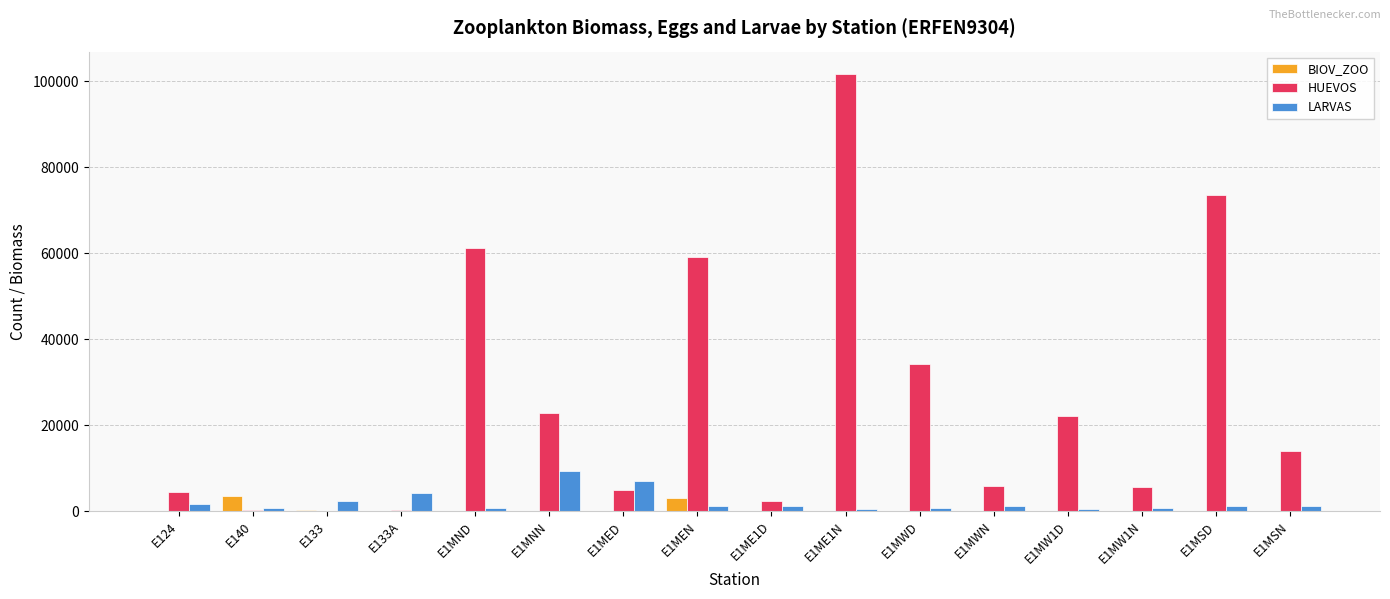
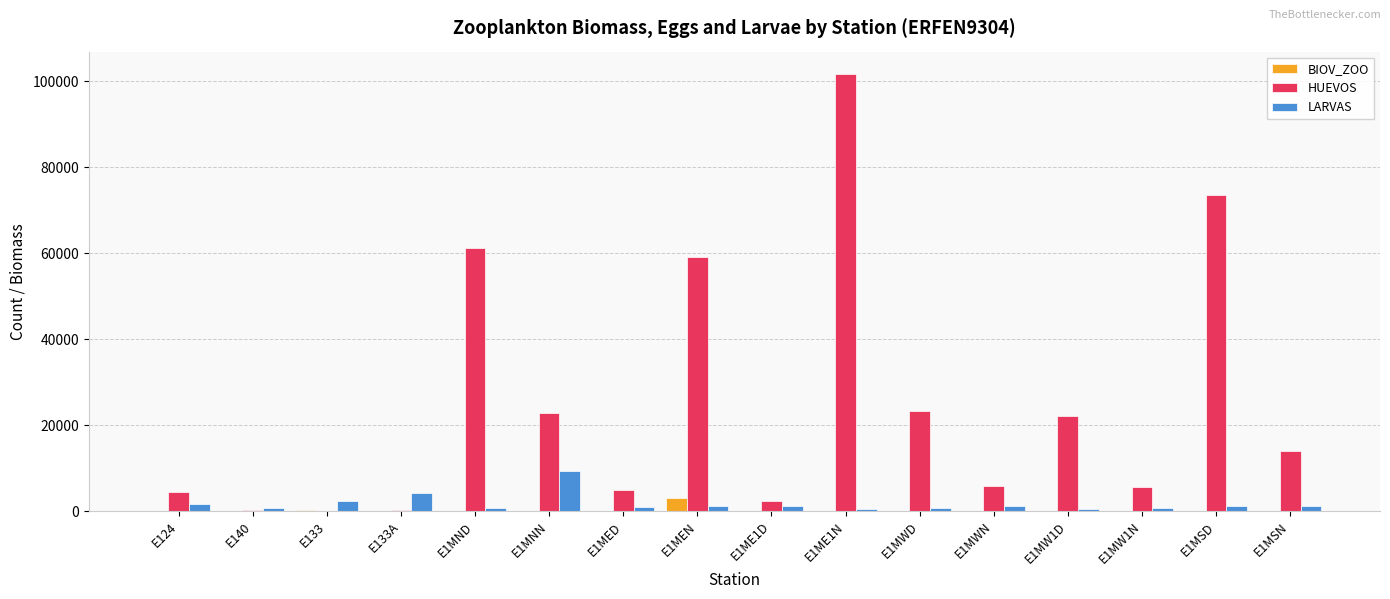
  {
    "BIOV_ZOO": {
-     "E140": 4000,
+     "E140": 0,
      "E1MEN": 3000
    },
    "HUEVOS": {
      "E124": 4000,
      "E133": 0,
      "E1MND": 61000,
      "E1MNN": 23000,
      "E1MED": 5000,
      "E1MEN": 59000,
      "E1ME1D": 2000,
      "E1ME1N": 102000,
-     "E1MWD": 34000,
+     "E1MWD": 23000,
      "E1MWN": 6000,
      "E1MW1D": 22000,
      "E1MW1N": 6000,
      "E1MSD": 74000,
      "E1MSN": 14000
    },
    "LARVAS": {
      "E124": 2000,
      "E140": 1000,
      "E133": 2000,
      "E133A": 4000,
      "E1MND": 1000,
      "E1MNN": 9000,
-     "E1MED": 7000,
+     "E1MED": 1000,
      "E1MEN": 1000,
      "E1ME1D": 1000,
      "E1ME1N": 1000,
      "E1MWD": 1000,
      "E1MWN": 1000,
      "E1MW1N": 1000,
      "E1MSD": 1000,
      "E1MSN": 1000
    }
  }
